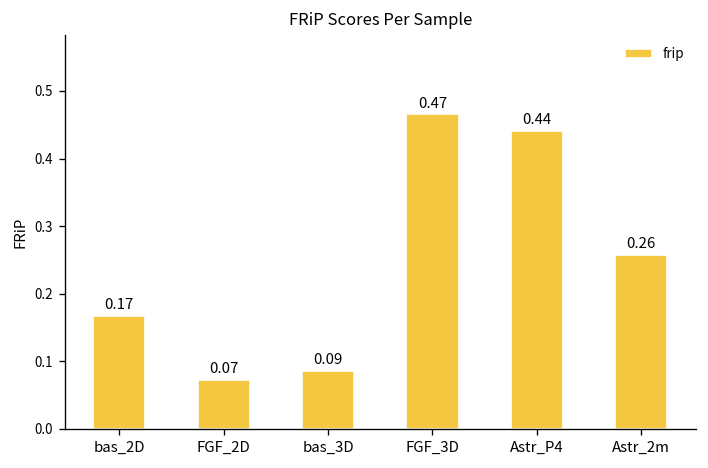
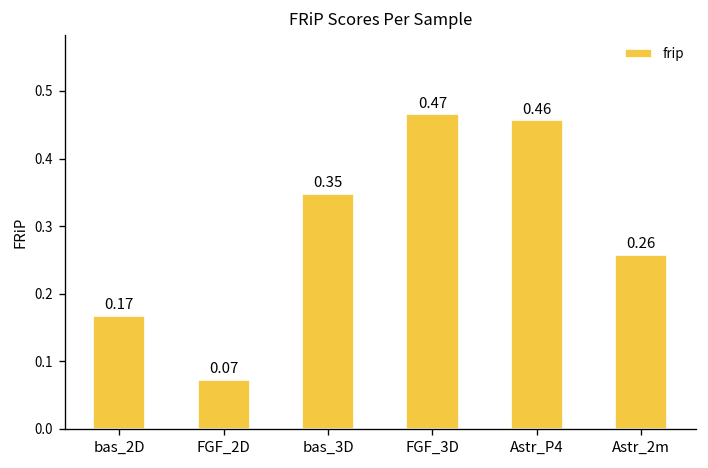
  {
    "bas_2D": 0.17,
    "FGF_2D": 0.07,
-   "bas_3D": 0.09,
+   "bas_3D": 0.35,
    "FGF_3D": 0.47,
-   "Astr_P4": 0.44,
+   "Astr_P4": 0.46,
    "Astr_2m": 0.26
  }
